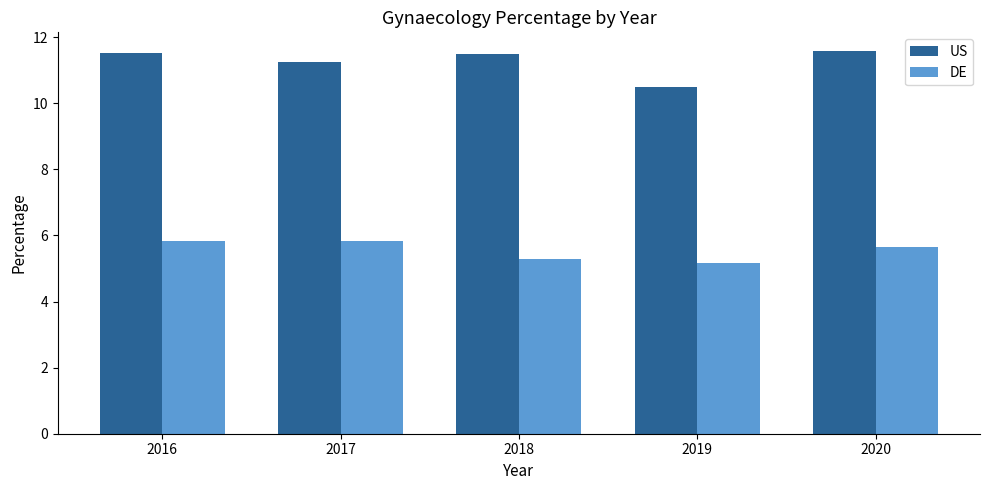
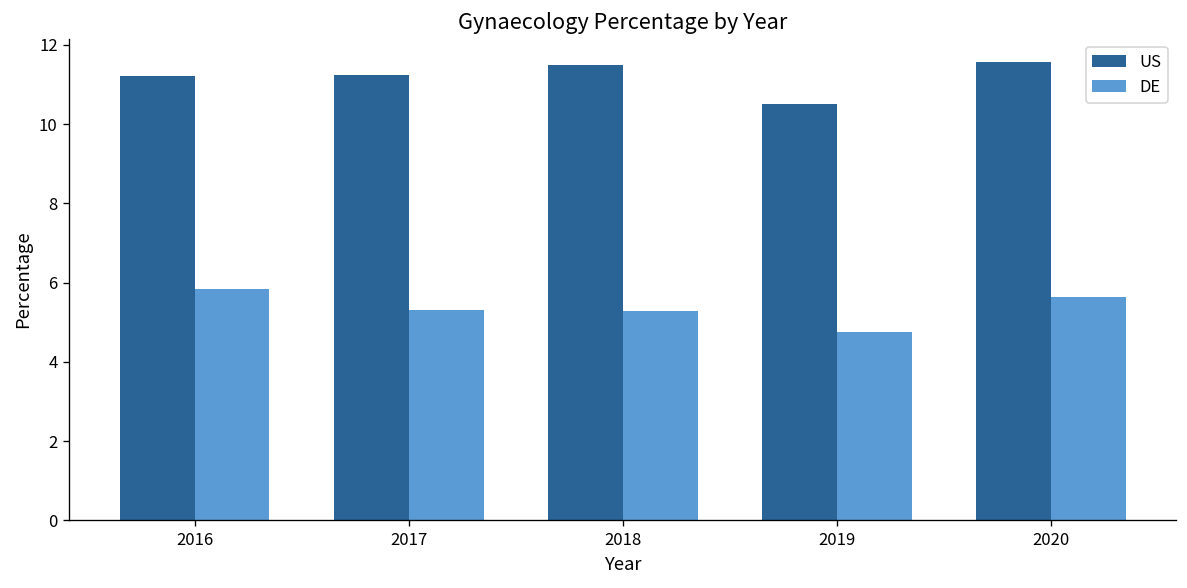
  {
    "US": {
-     "2016": 11.5,
+     "2016": 11.2,
      "2017": 11.2,
      "2018": 11.5,
      "2019": 10.5,
      "2020": 11.6
    },
    "DE": {
      "2016": 5.8,
-     "2017": 5.8,
+     "2017": 5.3,
      "2018": 5.3,
-     "2019": 5.2,
+     "2019": 4.8,
      "2020": 5.6
    }
  }
